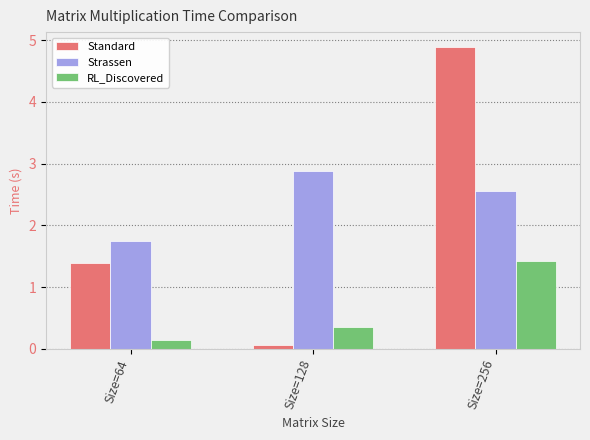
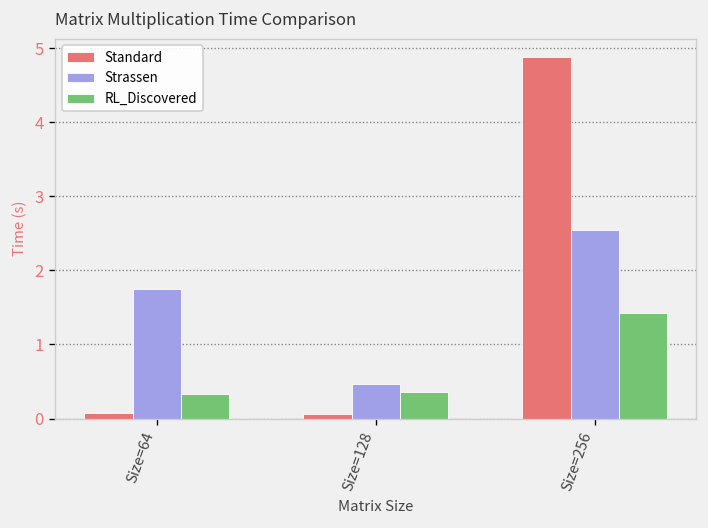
  {
    "Standard": {
-     "Size=64": 1.4,
+     "Size=64": 0.1,
      "Size=128": 0.1,
      "Size=256": 4.9
    },
    "Strassen": {
      "Size=64": 1.8,
-     "Size=128": 2.9,
+     "Size=128": 0.5,
      "Size=256": 2.5
    },
    "RL_Discovered": {
-     "Size=64": 0.1,
+     "Size=64": 0.3,
      "Size=128": 0.4,
      "Size=256": 1.4
    }
  }
